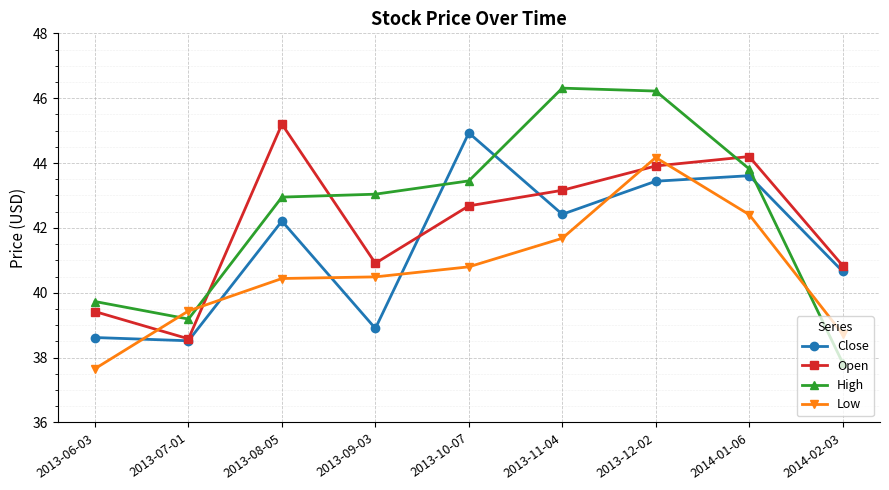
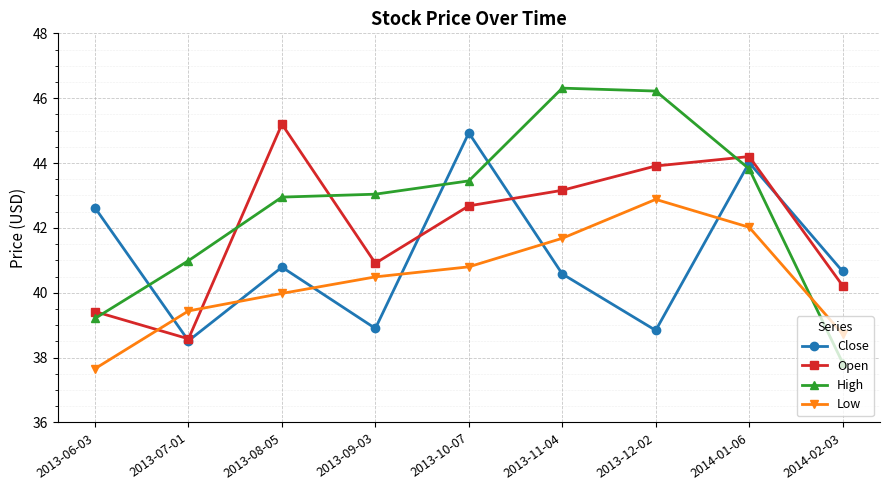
  {
    "Close": {
-     "2013-06-03": 38.6,
-     "2013-08-05": 42.2,
+     "2013-06-03": 42.6,
+     "2013-08-05": 40.8,
      "2013-09-03": 38.9,
      "2013-10-07": 44.9,
-     "2013-11-04": 42.4,
-     "2013-12-02": 43.4,
-     "2014-01-06": 43.6,
+     "2013-11-04": 40.6,
+     "2013-12-02": 38.8,
+     "2014-01-06": 44.0,
      "2014-02-03": 40.7
    },
    "Open": {
      "2013-06-03": 39.4,
      "2013-08-05": 45.2,
      "2013-09-03": 40.9,
      "2013-10-07": 42.7,
      "2013-11-04": 43.2,
      "2013-12-02": 43.9,
      "2014-01-06": 44.2,
-     "2014-02-03": 40.8
+     "2014-02-03": 40.2
    },
    "High": {
-     "2013-06-03": 39.7,
-     "2013-07-01": 39.2,
+     "2013-06-03": 39.2,
+     "2013-07-01": 41.0,
      "2013-08-05": 43.0,
      "2013-09-03": 43.0,
      "2013-10-07": 43.5,
      "2013-11-04": 46.3,
      "2013-12-02": 46.2,
      "2014-01-06": 43.8
    },
    "Low": {
      "2013-06-03": 37.7,
      "2013-07-01": 39.4,
-     "2013-08-05": 40.4,
+     "2013-08-05": 40.0,
      "2013-09-03": 40.5,
      "2013-10-07": 40.8,
      "2013-11-04": 41.7,
-     "2013-12-02": 44.2,
-     "2014-01-06": 42.4
+     "2013-12-02": 42.9,
+     "2014-01-06": 42.0
    }
  }
